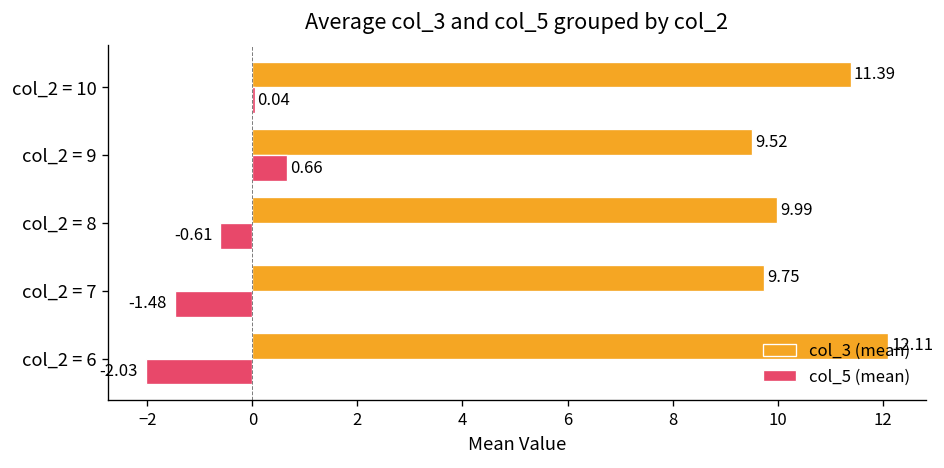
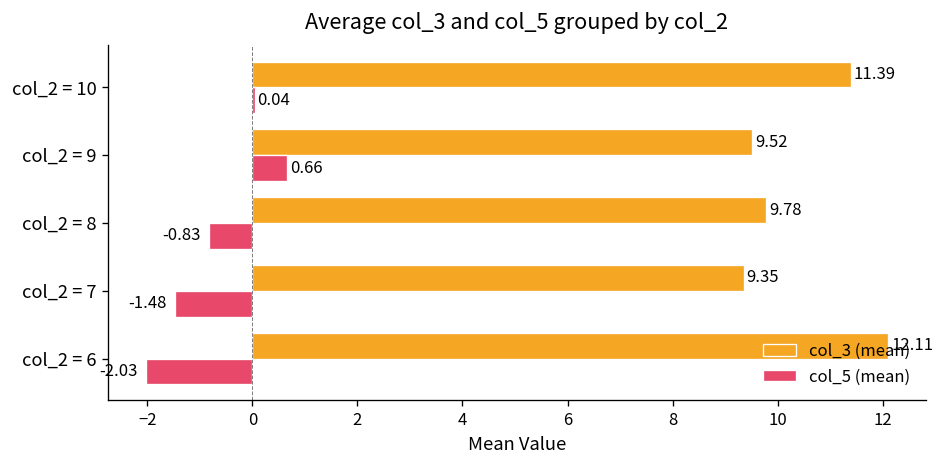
  {
    "col_3 (mean)": {
      "col_2 = 10": 11.39,
      "col_2 = 9": 9.52,
-     "col_2 = 8": 9.99,
-     "col_2 = 7": 9.75,
+     "col_2 = 8": 9.78,
+     "col_2 = 7": 9.35,
      "col_2 = 6": 12.11
    },
    "col_5 (mean)": {
      "col_2 = 10": 0.04,
      "col_2 = 9": 0.66,
-     "col_2 = 8": -0.61,
+     "col_2 = 8": -0.83,
      "col_2 = 7": -1.48,
      "col_2 = 6": -2.03
    }
  }
